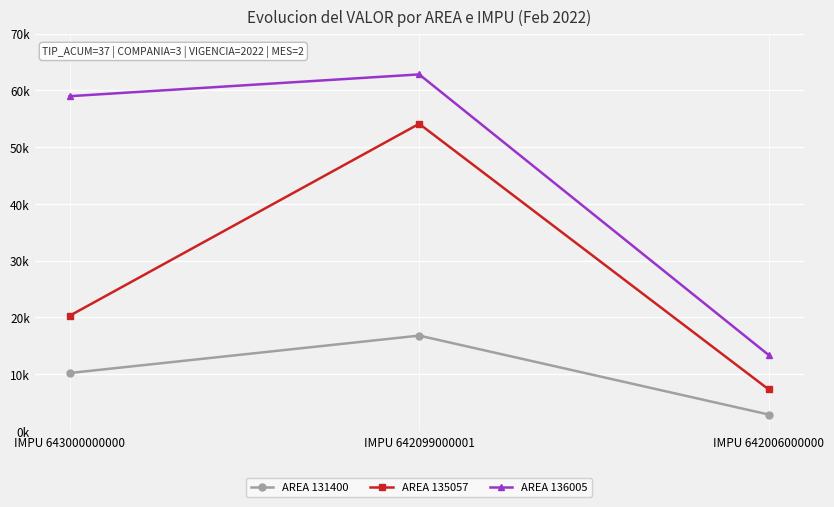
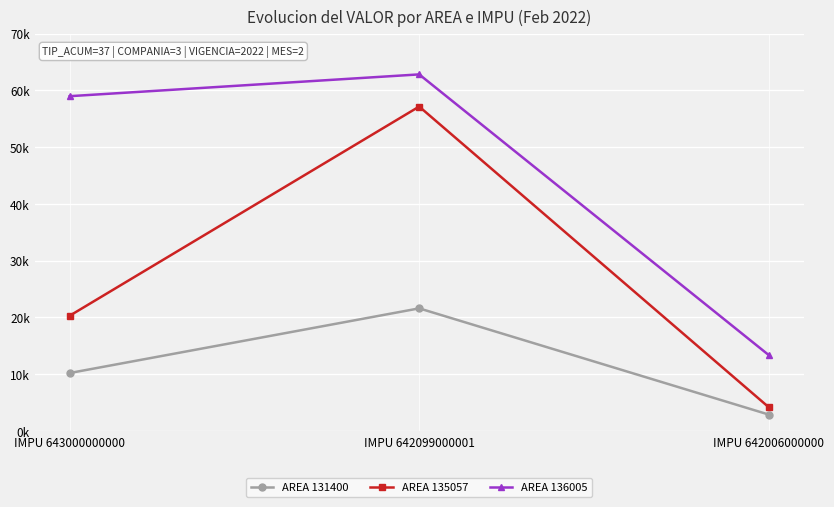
  {
    "AREA 131400": {
      "IMPU 643000000000": 10000,
-     "IMPU 642099000001": 17000,
+     "IMPU 642099000001": 22000,
      "IMPU 642006000000": 3000
    },
    "AREA 135057": {
      "IMPU 643000000000": 20000,
-     "IMPU 642099000001": 54000,
-     "IMPU 642006000000": 7000
+     "IMPU 642099000001": 57000,
+     "IMPU 642006000000": 4000
    },
    "AREA 136005": {
      "IMPU 643000000000": 59000,
      "IMPU 642099000001": 63000,
      "IMPU 642006000000": 13000
    }
  }
